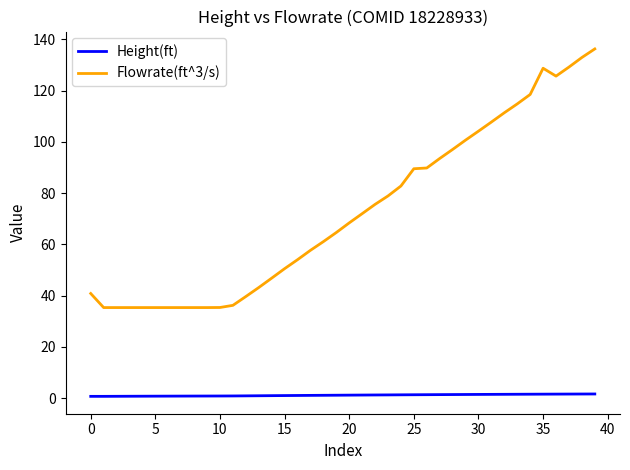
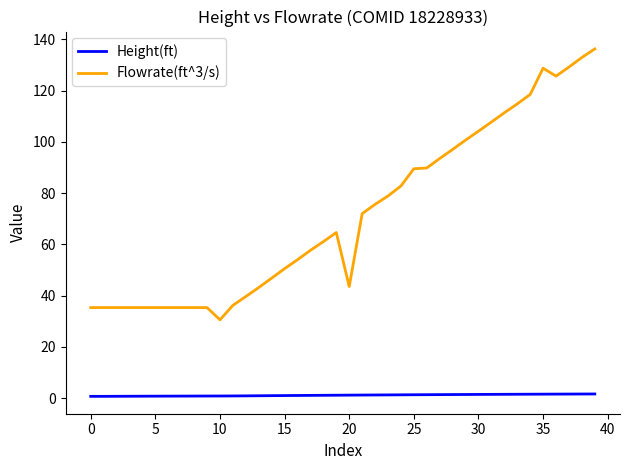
  {
    "Height(ft)": {
      "0": 1,
      "5": 1,
      "10": 1,
      "15": 1,
      "20": 1,
      "25": 1,
      "30": 1,
      "35": 2
    },
    "Flowrate(ft^3/s)": {
-     "0": 41,
+     "0": 35,
      "5": 35,
-     "10": 35,
+     "10": 31,
      "15": 50,
-     "20": 68,
+     "20": 44,
      "25": 89,
      "30": 104,
      "35": 129
    }
  }
